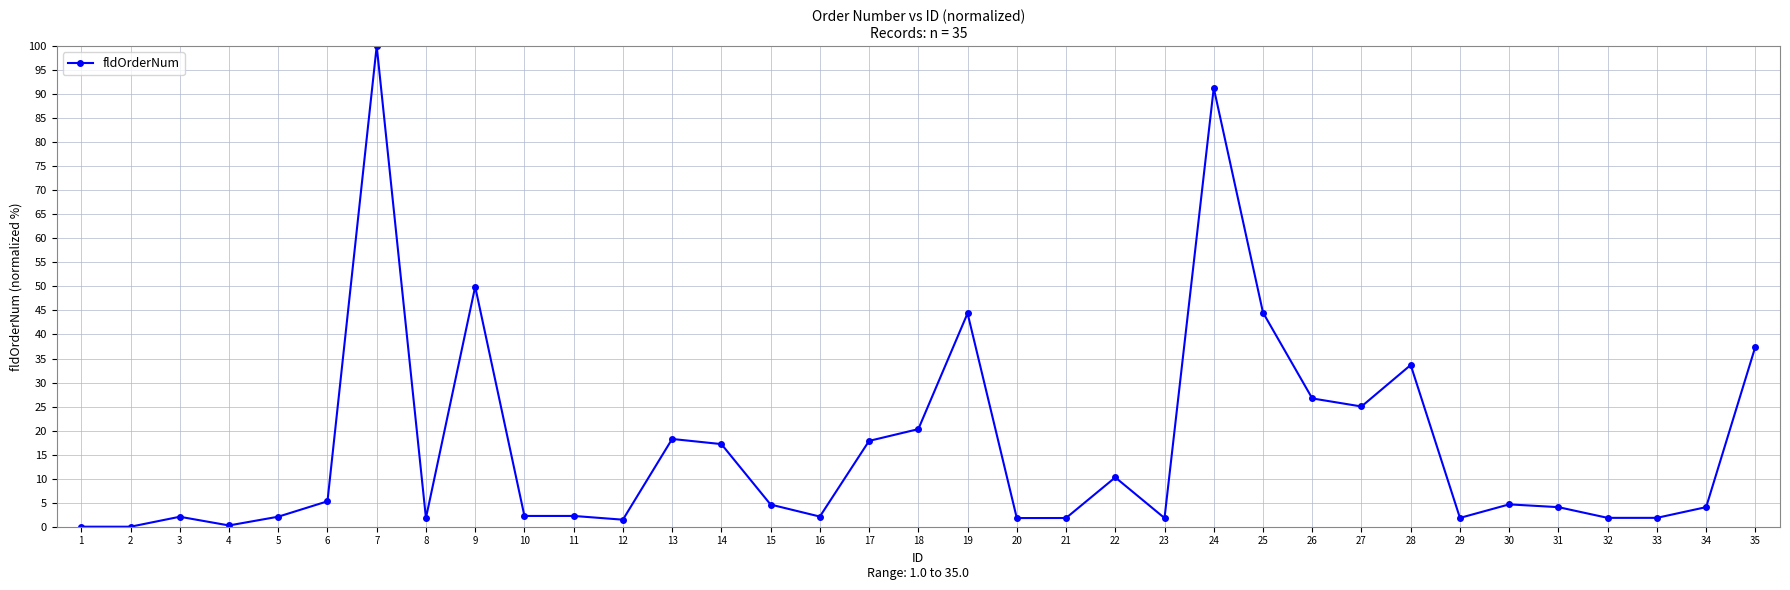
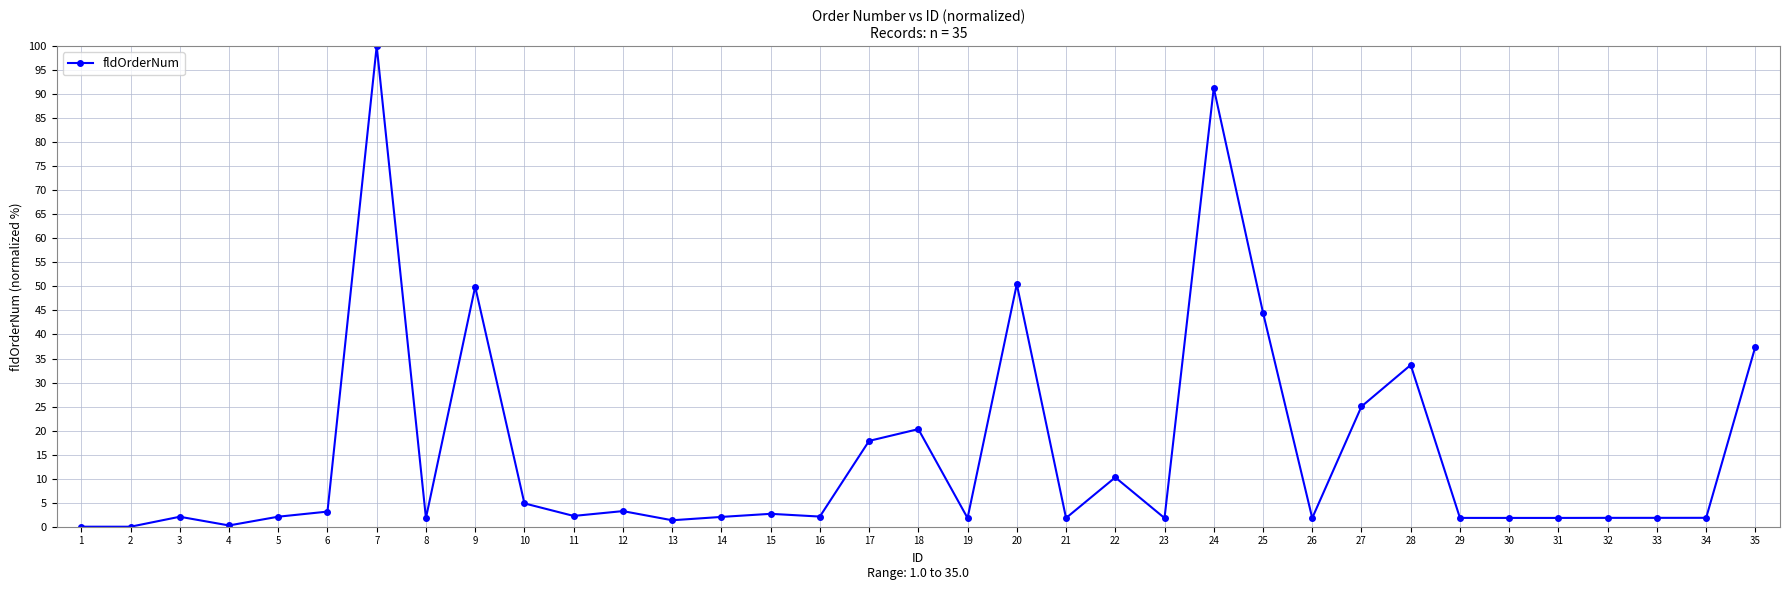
  {
    "1": 0,
    "2": 0,
    "3": 2,
    "4": 0,
    "5": 2,
-   "6": 5,
+   "6": 3,
    "7": 100,
    "8": 2,
    "9": 50,
-   "10": 2,
+   "10": 5,
    "11": 2,
-   "12": 1,
-   "13": 18,
-   "14": 17,
-   "15": 5,
+   "12": 3,
+   "13": 1,
+   "14": 2,
+   "15": 3,
    "16": 2,
    "17": 18,
    "18": 20,
-   "19": 44,
-   "20": 2,
+   "19": 2,
+   "20": 50,
    "21": 2,
    "22": 10,
    "23": 2,
    "24": 91,
    "25": 45,
-   "26": 27,
+   "26": 2,
    "27": 25,
    "28": 34,
    "29": 2,
-   "30": 5,
-   "31": 4,
+   "30": 2,
+   "31": 2,
    "32": 2,
    "33": 2,
-   "34": 4,
+   "34": 2,
    "35": 37
  }
